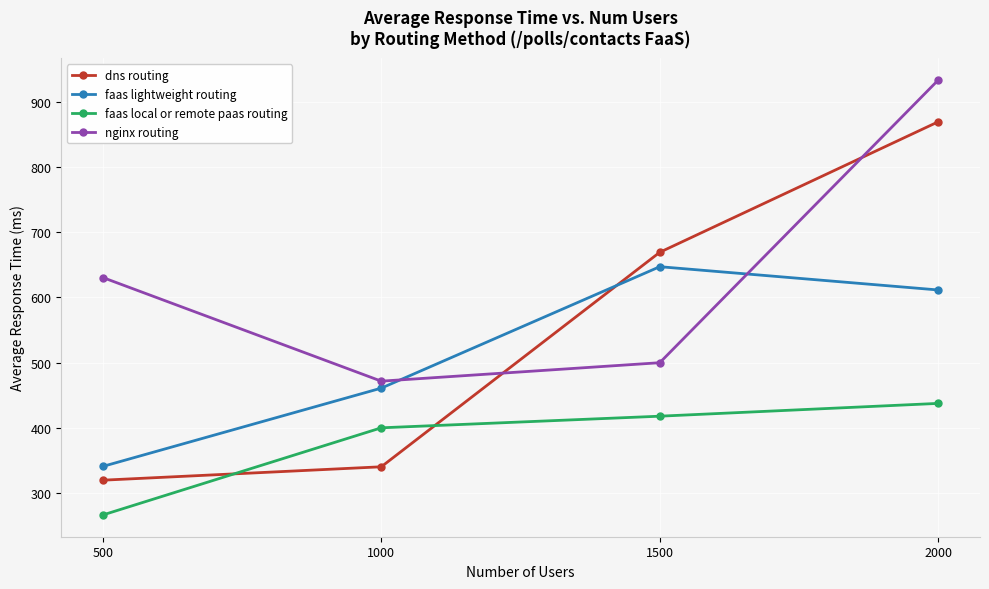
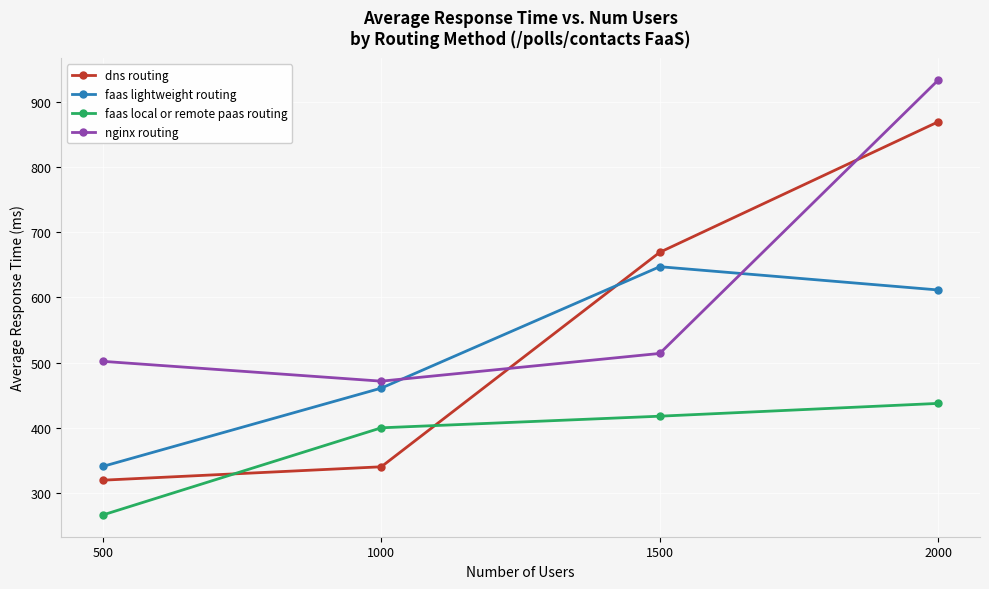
  {
    "dns routing": {
      "500": 320,
      "1000": 340,
      "1500": 670,
      "2000": 870
    },
    "faas lightweight routing": {
      "500": 340,
      "1000": 460,
      "1500": 650,
      "2000": 610
    },
    "faas local or remote paas routing": {
      "500": 270,
      "1000": 400,
      "1500": 420,
      "2000": 440
    },
    "nginx routing": {
-     "500": 630,
+     "500": 500,
      "1000": 470,
-     "1500": 500,
+     "1500": 510,
      "2000": 930
    }
  }
